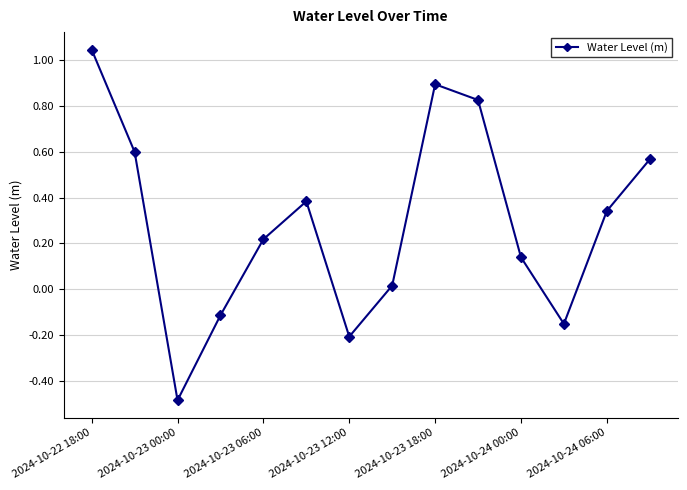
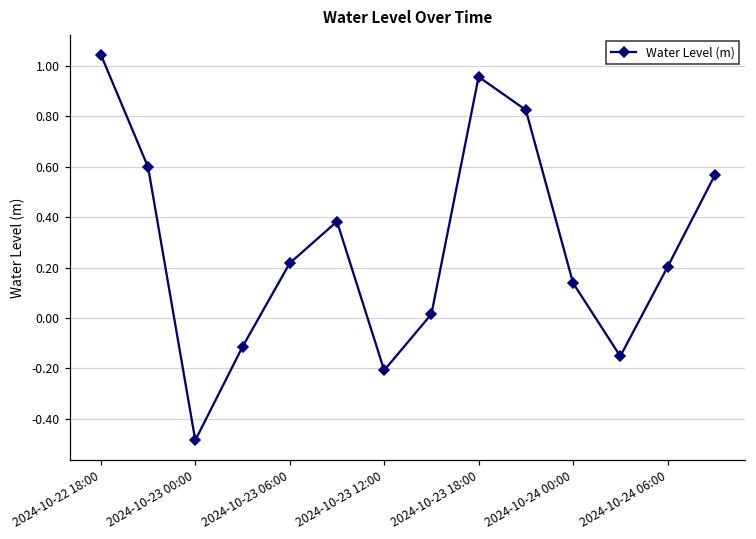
  {
    "2024-10-22 18:00": 1.05,
    "2024-10-23 00:00": -0.49,
    "2024-10-23 06:00": 0.22,
    "2024-10-23 12:00": -0.21,
-   "2024-10-23 18:00": 0.89,
+   "2024-10-23 18:00": 0.96,
    "2024-10-24 00:00": 0.14,
-   "2024-10-24 06:00": 0.34
+   "2024-10-24 06:00": 0.20
  }
